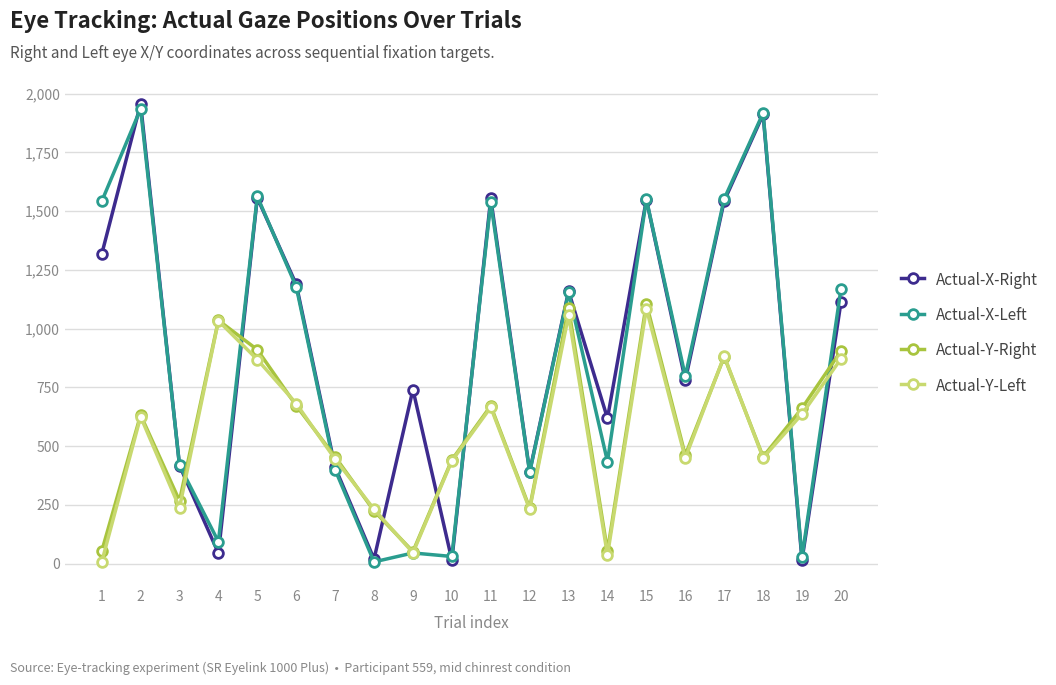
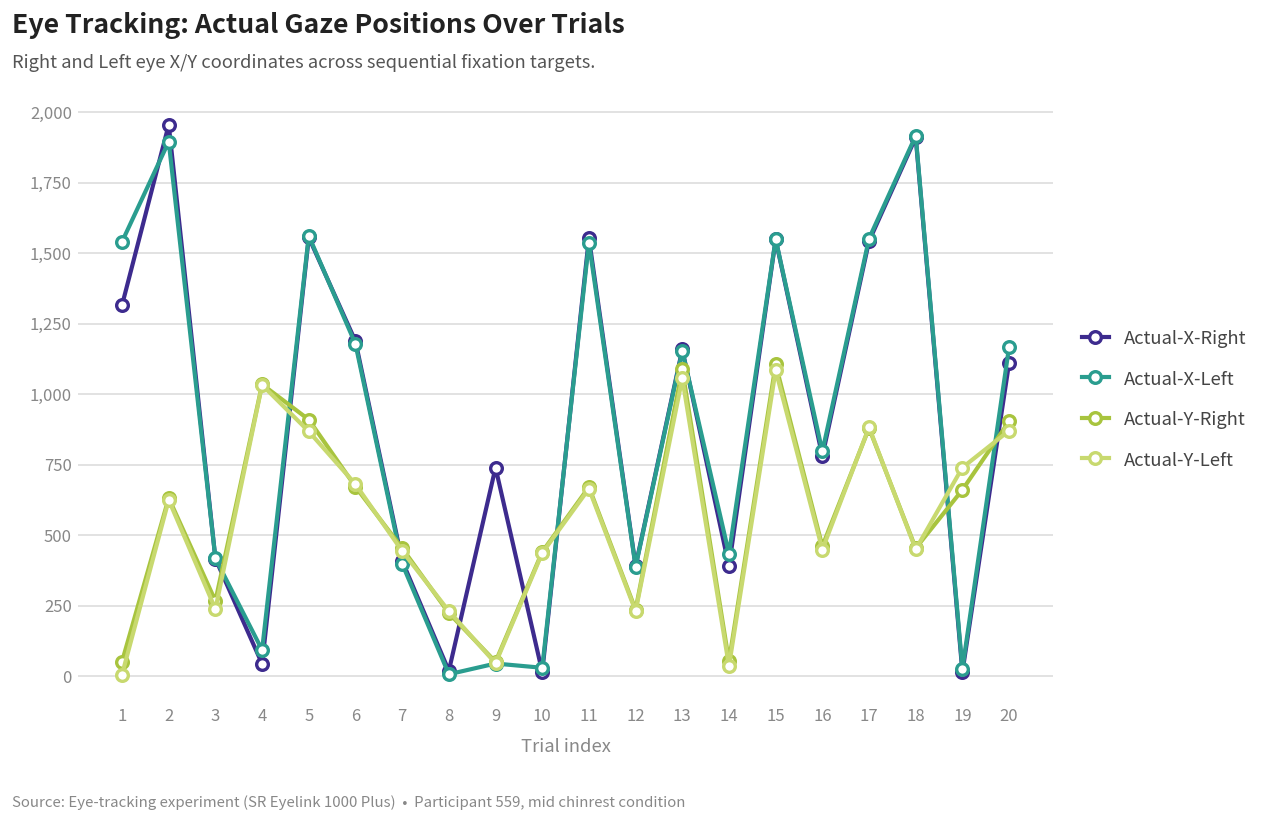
  {
    "Actual-X-Right": {
      "1": "1,320",
      "2": "1,960",
      "4": "40",
      "8": "20",
      "9": "740",
      "10": "20",
      "11": "1,550",
-     "14": "620",
+     "14": "390",
      "16": "780",
      "19": "20",
      "20": "1,110"
    },
    "Actual-X-Left": {
      "1": "1,540",
-     "2": "1,940",
+     "2": "1,900",
      "4": "90",
      "8": "10",
      "10": "30",
      "11": "1,540",
      "14": "430",
      "16": "800",
      "19": "30",
      "20": "1,170"
    },
    "Actual-Y-Right": {
      "1": "50",
      "3": "270",
      "5": "910",
      "13": "1,090",
      "14": "50",
      "15": "1,110",
      "16": "460",
      "19": "660",
      "20": "900"
    },
    "Actual-Y-Left": {
      "1": "10",
      "3": "240",
      "5": "870",
      "13": "1,060",
      "14": "40",
      "15": "1,090",
      "16": "450",
-     "19": "640",
+     "19": "740",
      "20": "870"
    }
  }
